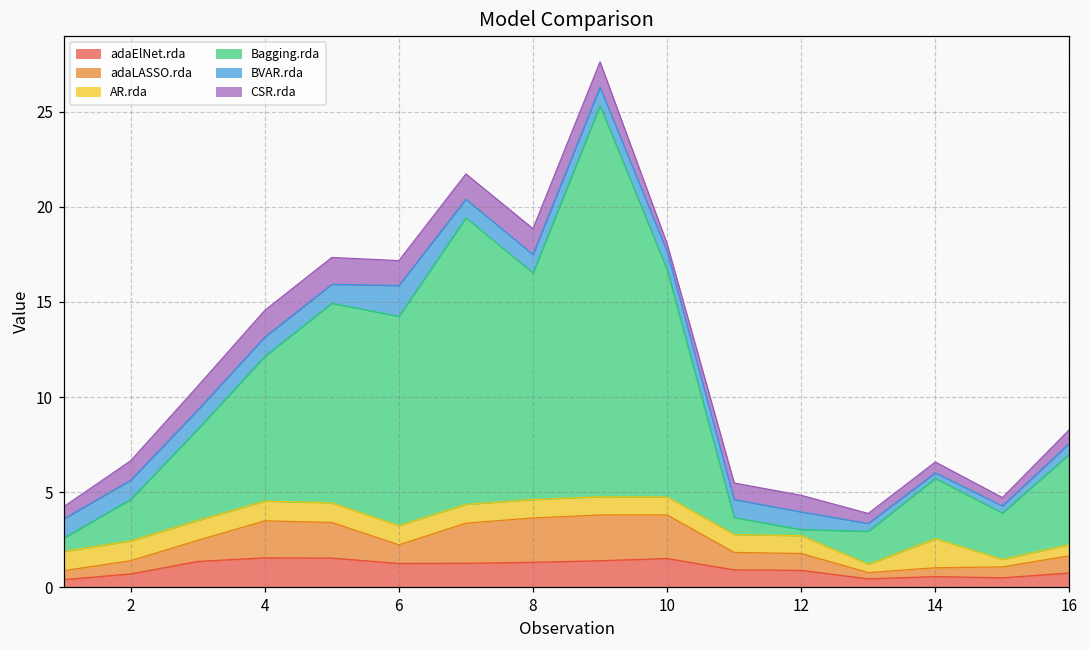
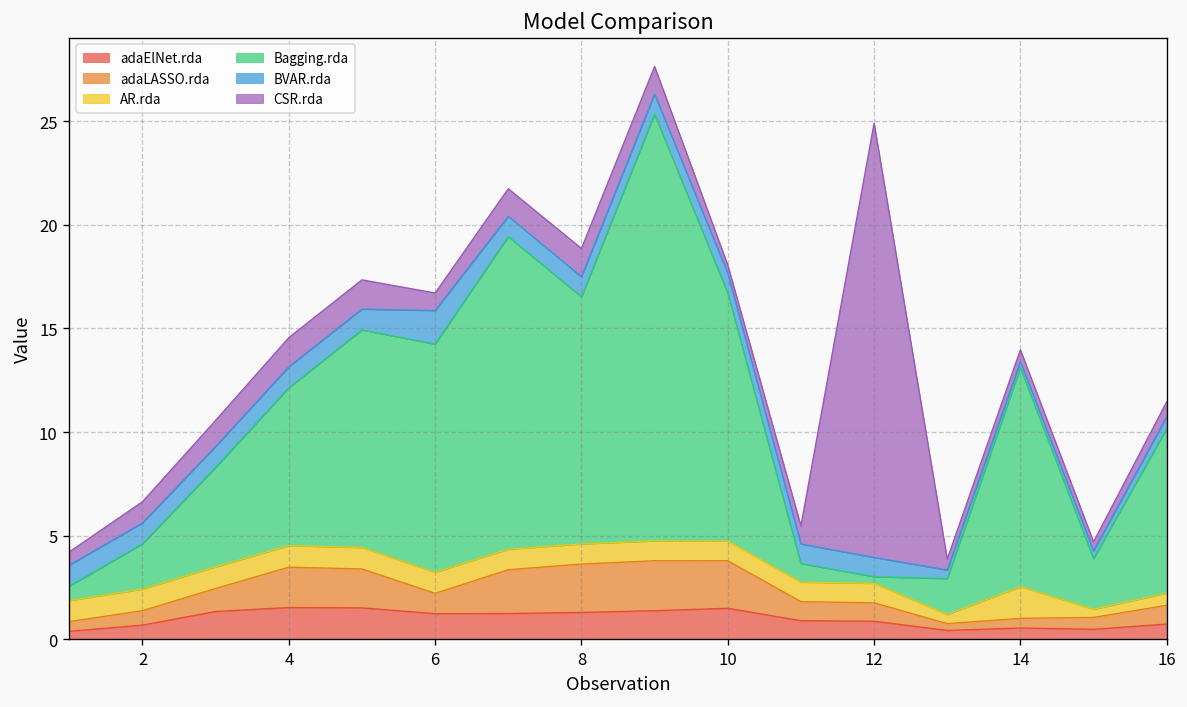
  {
    "AR.rda": {
      "2": 1.0,
      "4": 1.0,
      "6": 1.0,
      "8": 1.0,
      "10": 0.9,
      "12": 0.9,
      "14": 1.5,
      "16": 0.6
    },
    "Bagging.rda": {
      "2": 2.2,
      "4": 7.6,
      "6": 11.0,
      "8": 11.9,
      "10": 12.0,
      "12": 0.3,
-     "14": 3.2,
-     "16": 4.8
+     "14": 10.6,
+     "16": 7.9
    },
    "BVAR.rda": {
      "2": 1.0,
      "4": 1.0,
      "6": 1.6,
      "8": 1.0,
      "10": 1.0,
      "12": 0.9,
      "14": 0.3,
      "16": 0.6
    },
    "CSR.rda": {
      "2": 1.0,
      "4": 1.4,
-     "6": 1.3,
+     "6": 0.8,
      "8": 1.4,
      "10": 0.4,
-     "12": 0.9,
+     "12": 20.9,
      "14": 0.6,
      "16": 0.7
    }
  }
